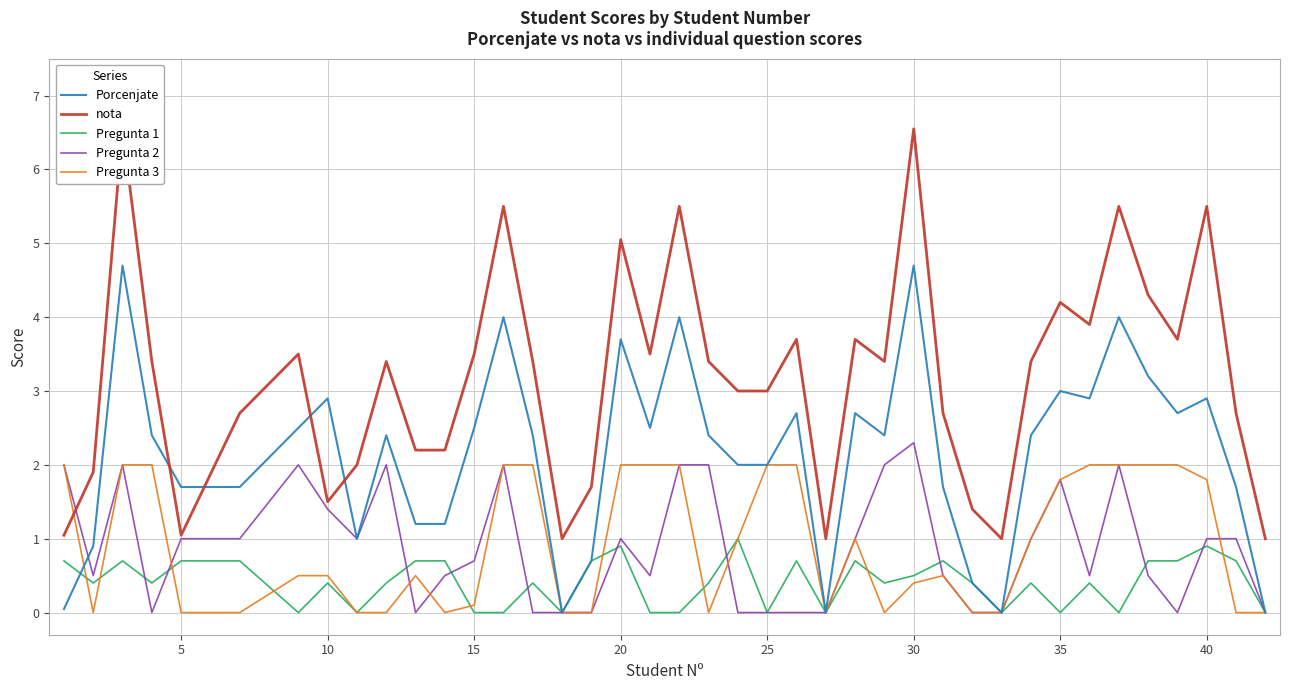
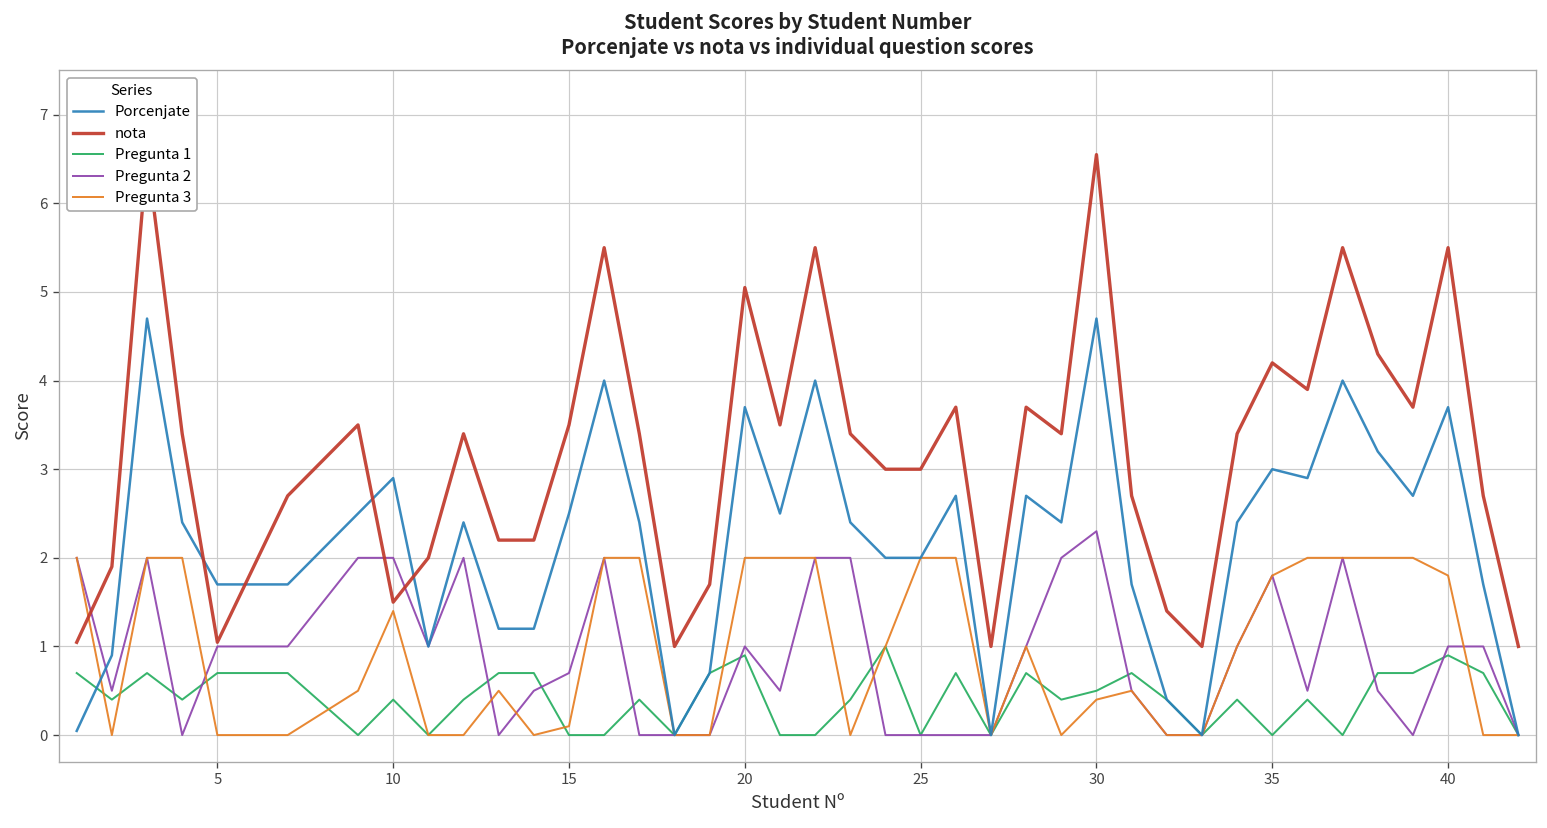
  {
    "Porcenjate": {
      "5": 1.7,
      "10": 2.9,
      "15": 2.5,
      "20": 3.7,
      "30": 4.7,
      "35": 3.0,
-     "40": 2.9
+     "40": 3.7
    },
    "nota": {
      "5": 1.0,
      "10": 1.5,
      "15": 3.5,
      "20": 5.1,
      "25": 3.0,
      "30": 6.6,
      "35": 4.2,
      "40": 5.5
    },
    "Pregunta 1": {
      "5": 0.7,
      "10": 0.4,
      "15": 0.0,
      "20": 0.9,
      "30": 0.5,
      "35": 0.0,
      "40": 0.9
    },
    "Pregunta 2": {
      "5": 1.0,
-     "10": 1.4,
+     "10": 2.0,
      "15": 0.7,
      "20": 1.0,
      "30": 2.3,
      "40": 1.0
    },
    "Pregunta 3": {
      "5": 0.0,
-     "10": 0.5,
+     "10": 1.4,
      "15": 0.1,
      "20": 2.0,
      "30": 0.4,
      "40": 1.8
    }
  }
